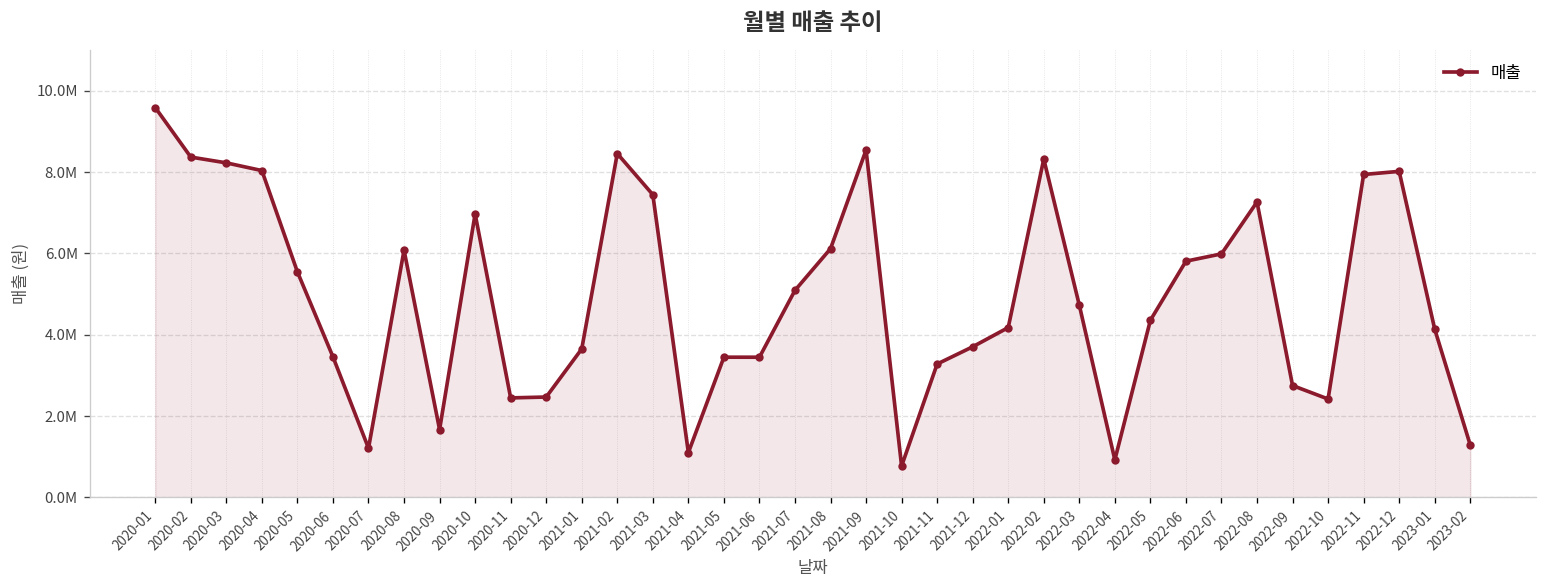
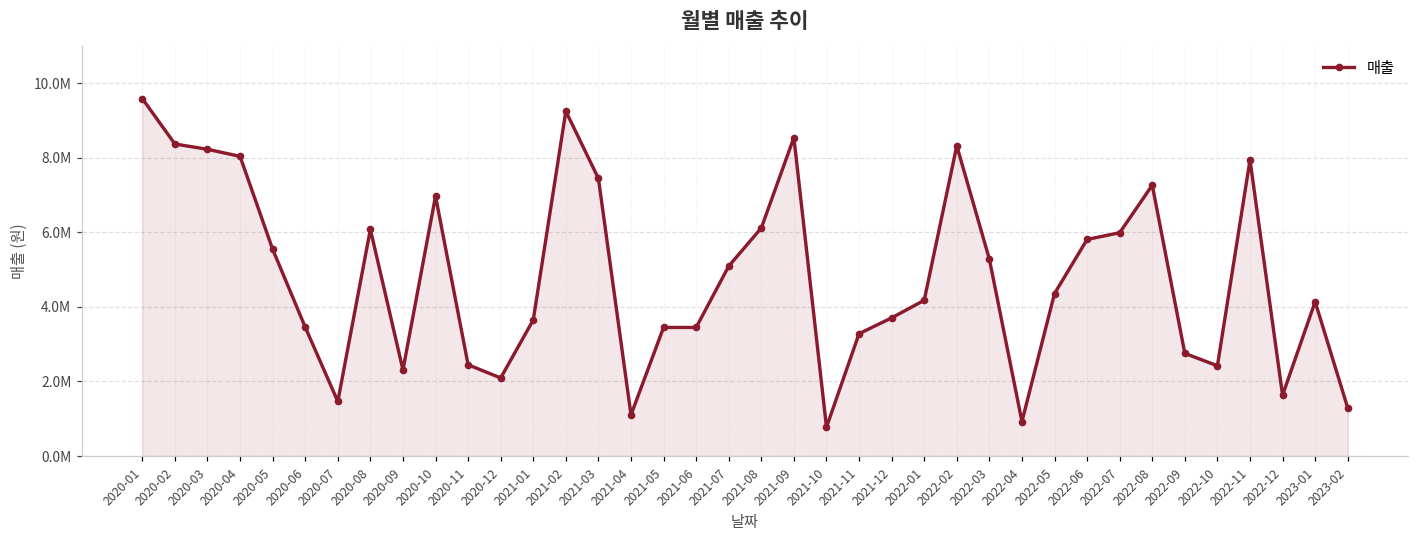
  {
    "2020-01": 9600000,
    "2020-02": 8400000,
    "2020-03": 8200000,
    "2020-04": 8000000,
    "2020-05": 5500000,
    "2020-06": 3500000,
-   "2020-07": 1200000,
+   "2020-07": 1500000,
    "2020-08": 6100000,
-   "2020-09": 1700000,
+   "2020-09": 2300000,
    "2020-10": 7000000,
    "2020-11": 2400000,
-   "2020-12": 2500000,
+   "2020-12": 2100000,
    "2021-01": 3700000,
-   "2021-02": 8500000,
+   "2021-02": 9200000,
    "2021-03": 7400000,
    "2021-04": 1100000,
    "2021-05": 3400000,
    "2021-06": 3400000,
    "2021-07": 5100000,
    "2021-08": 6100000,
    "2021-09": 8500000,
    "2021-10": 800000,
    "2021-11": 3300000,
    "2021-12": 3700000,
    "2022-01": 4200000,
    "2022-02": 8300000,
-   "2022-03": 4700000,
+   "2022-03": 5300000,
    "2022-04": 900000,
    "2022-05": 4400000,
    "2022-06": 5800000,
    "2022-07": 6000000,
    "2022-08": 7300000,
    "2022-09": 2800000,
    "2022-10": 2400000,
    "2022-11": 7900000,
-   "2022-12": 8000000,
+   "2022-12": 1600000,
    "2023-01": 4100000,
    "2023-02": 1300000
  }
